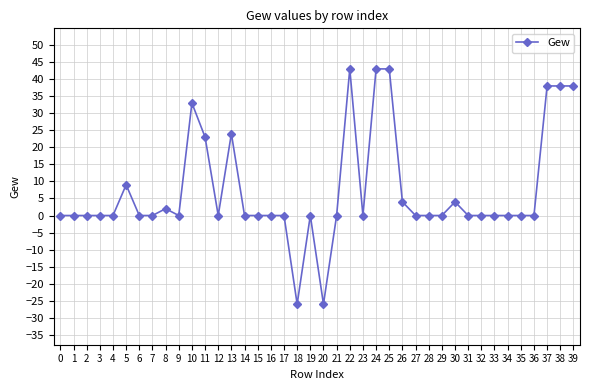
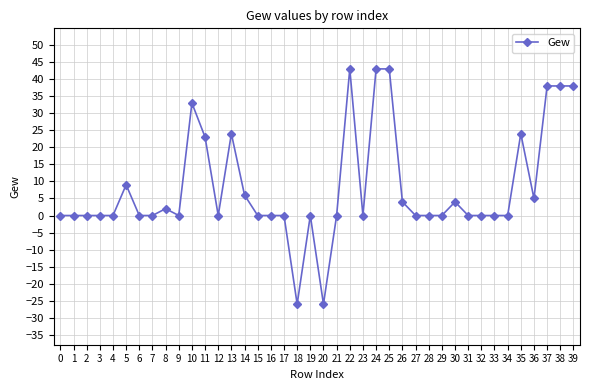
  {
    "0": 0,
    "1": 0,
    "2": 0,
    "3": 0,
    "4": 0,
    "5": 9,
    "6": 0,
    "7": 0,
    "8": 2,
    "9": 0,
    "10": 33,
    "11": 23,
    "12": 0,
    "13": 24,
-   "14": 0,
+   "14": 6,
    "15": 0,
    "16": 0,
    "17": 0,
    "18": -26,
    "19": 0,
    "20": -26,
    "21": 0,
    "22": 43,
    "23": 0,
    "24": 43,
    "25": 43,
    "26": 4,
    "27": 0,
    "28": 0,
    "29": 0,
    "30": 4,
    "31": 0,
    "32": 0,
    "33": 0,
    "34": 0,
-   "35": 0,
-   "36": 0,
+   "35": 24,
+   "36": 5,
    "37": 38,
    "38": 38,
    "39": 38
  }
